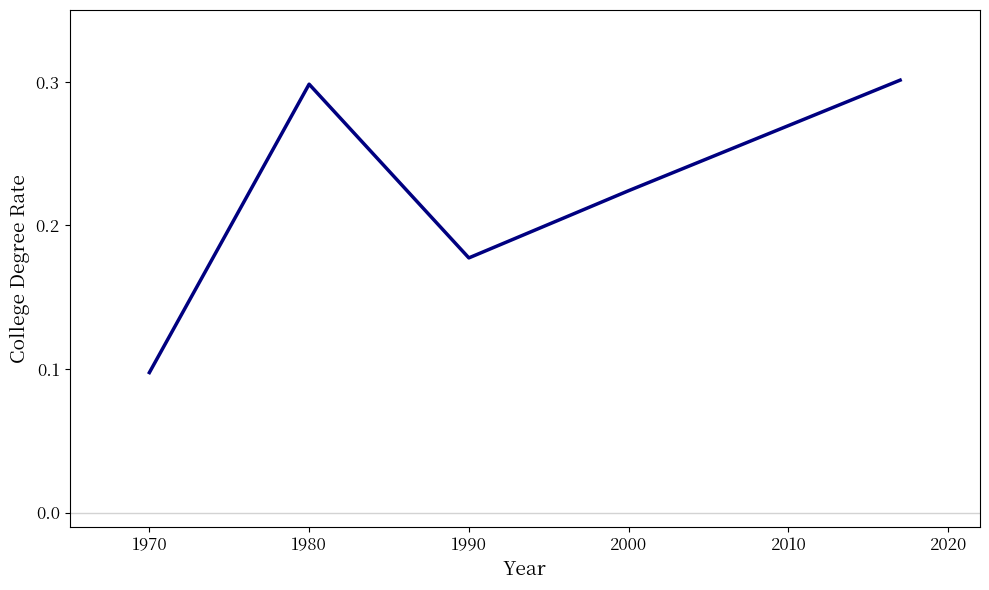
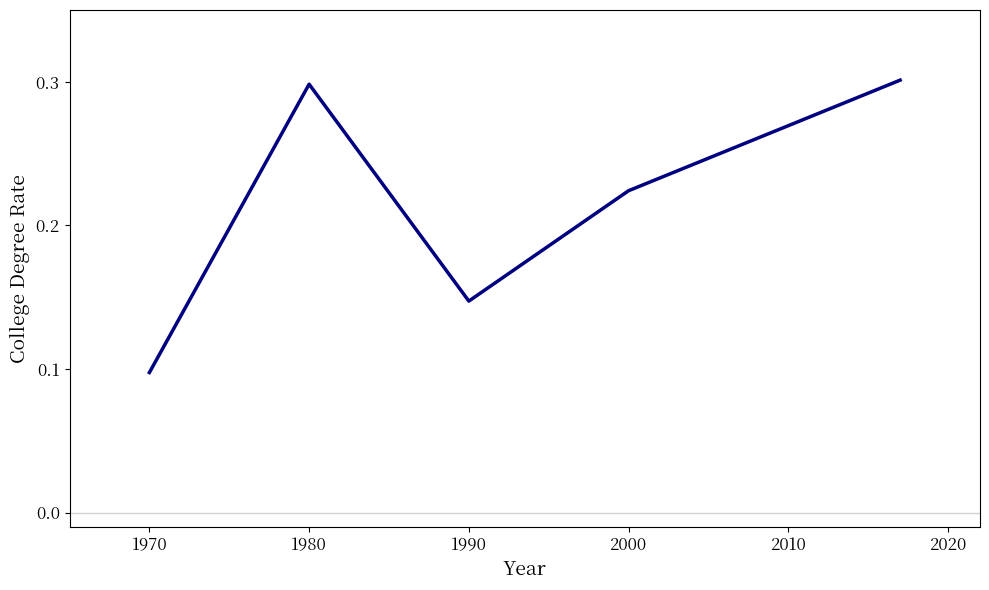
  {
    "1970": 0.098,
    "1980": 0.298,
-   "1990": 0.177,
+   "1990": 0.147,
    "2000": 0.224
  }
